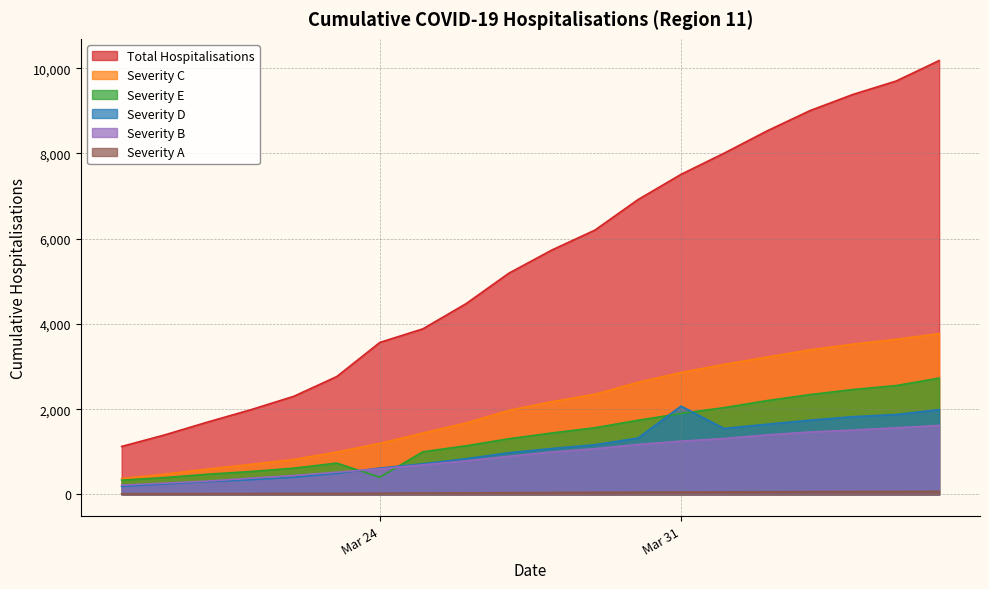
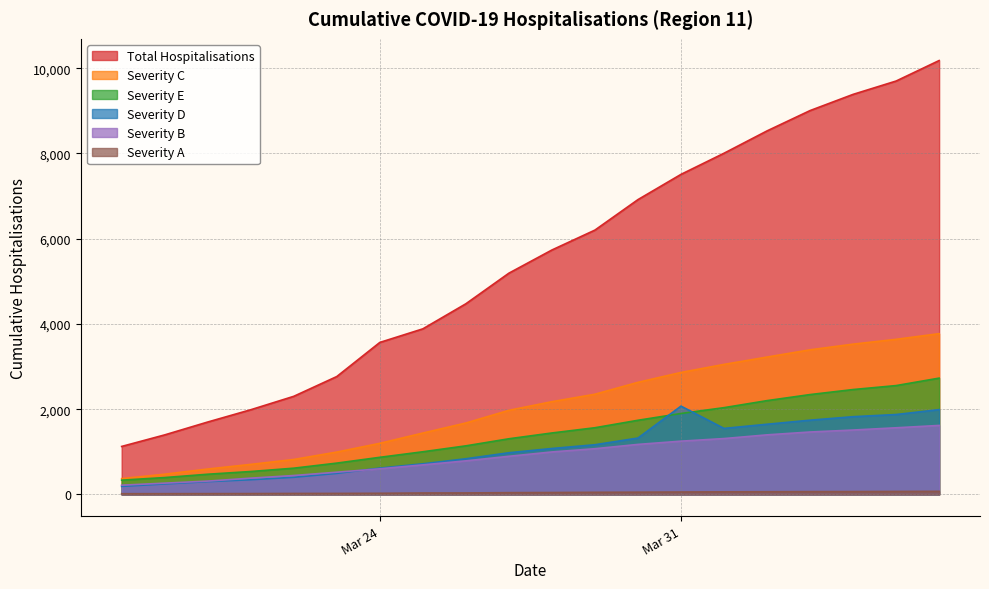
  {
    "Total Hospitalisations": {
      "Mar 24": "3,600",
      "Mar 31": "7,500"
    },
    "Severity C": {
      "Mar 24": "1,200",
      "Mar 31": "2,900"
    },
    "Severity E": {
-     "Mar 24": "400",
+     "Mar 24": "900",
      "Mar 31": "1,900"
    },
    "Severity D": {
      "Mar 31": "2,100"
    },
    "Severity B": {
      "Mar 31": "1,200"
    },
    "Severity A": {
      "Mar 24": "0",
      "Mar 31": "100"
    }
  }
